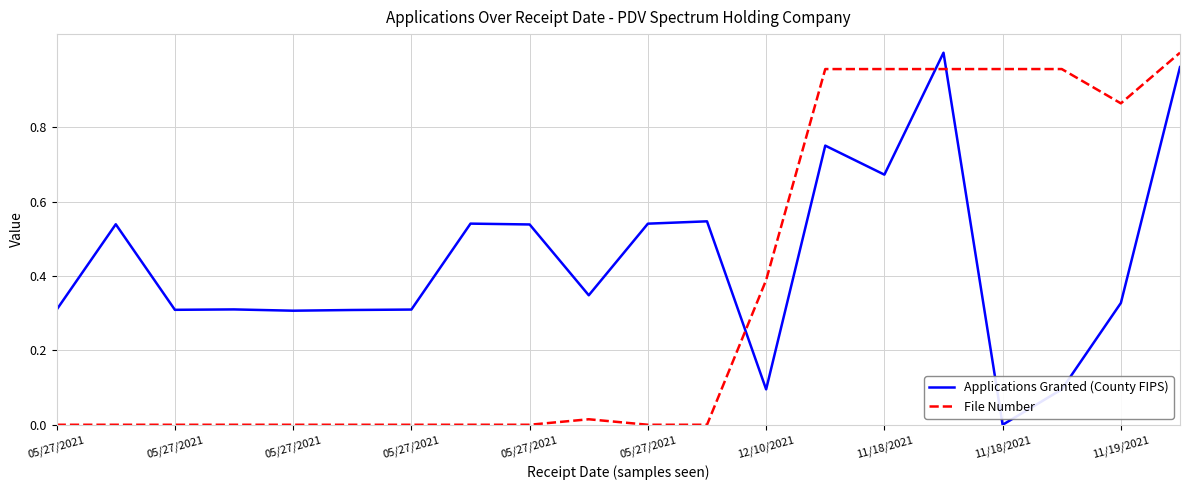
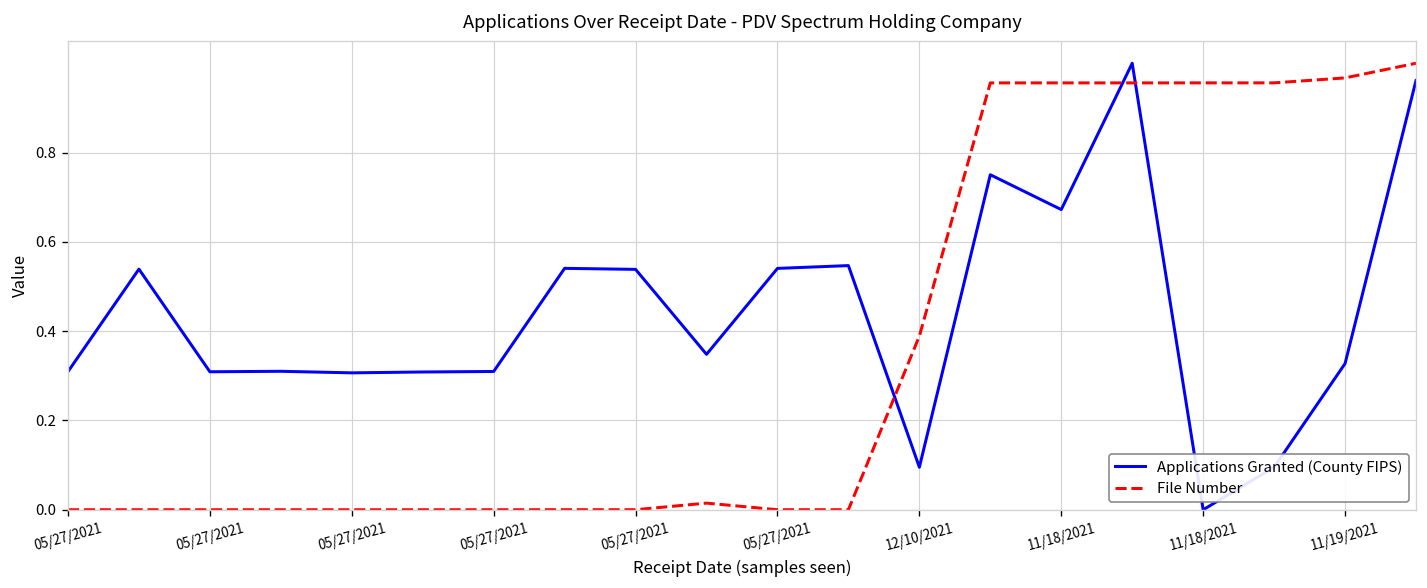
  {
    "Applications Granted (County FIPS)": {
      "12/10/2021": 0.10,
      "11/19/2021": 0.33
    },
    "File Number": {
      "12/10/2021": 0.39,
-     "11/19/2021": 0.86
+     "11/19/2021": 0.97
    }
  }
